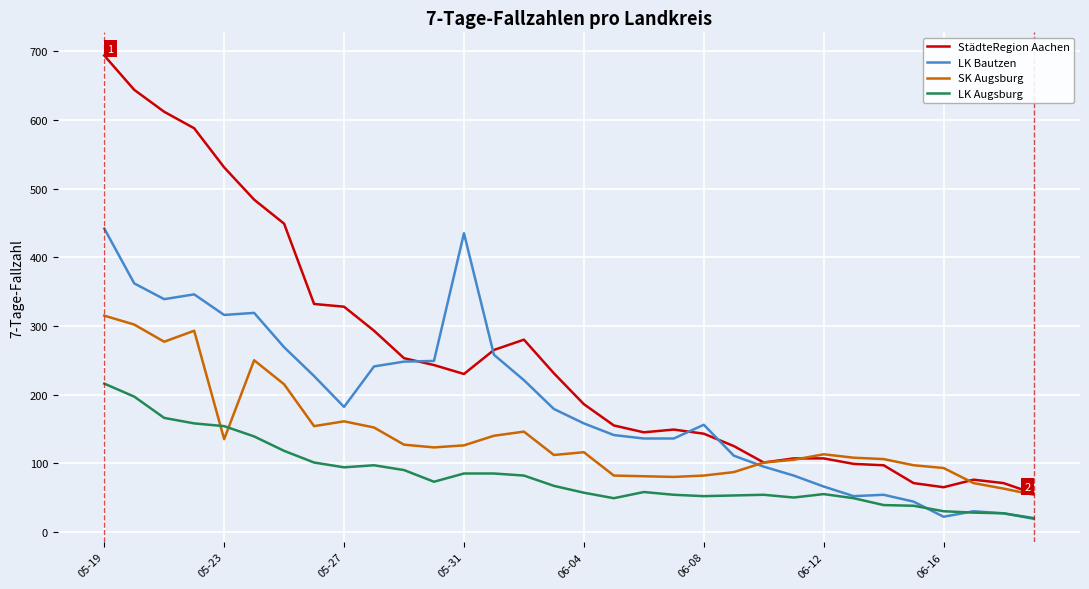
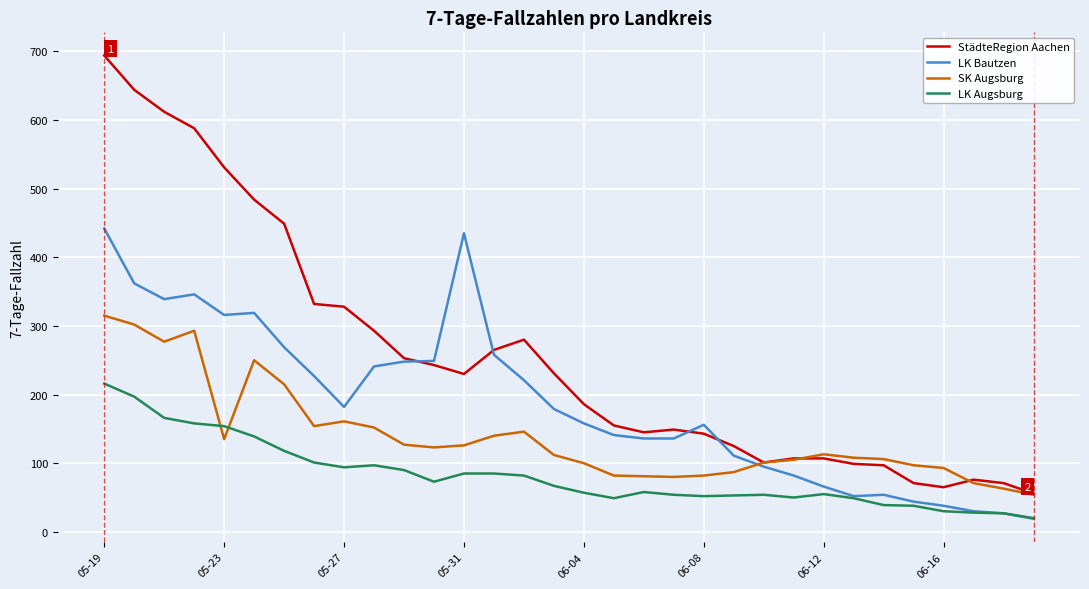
  {
    "StädteRegion Aachen": {
      "05-23": 530,
      "05-27": 330,
      "05-31": 230,
      "06-04": 190,
      "06-08": 140,
      "06-12": 110,
      "06-16": 70
    },
    "LK Bautzen": {
      "05-19": 440,
      "05-23": 320,
      "05-27": 180,
      "05-31": 440,
      "06-04": 160,
      "06-08": 160,
      "06-12": 70,
-     "06-16": 20
+     "06-16": 40
    },
    "SK Augsburg": {
      "05-19": 320,
      "05-23": 140,
      "05-27": 160,
      "05-31": 130,
-     "06-04": 120,
+     "06-04": 100,
      "06-08": 80,
      "06-12": 110,
      "06-16": 90
    },
    "LK Augsburg": {
      "05-19": 220,
      "05-23": 150,
      "05-27": 90,
      "05-31": 90,
      "06-04": 60,
      "06-08": 50,
      "06-12": 60,
      "06-16": 30
    }
  }
